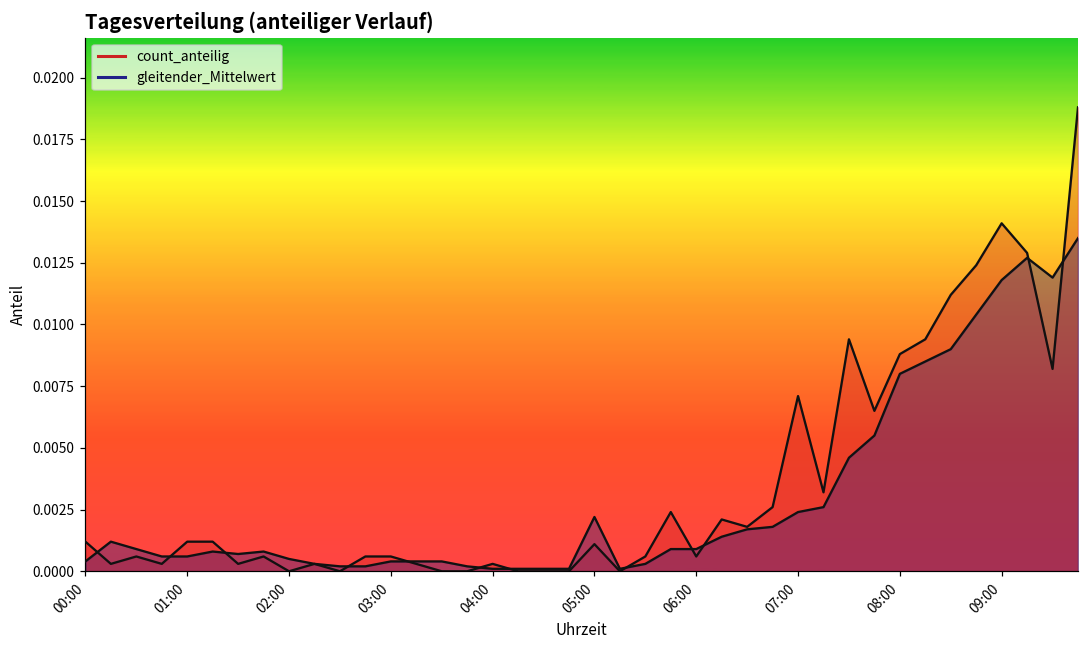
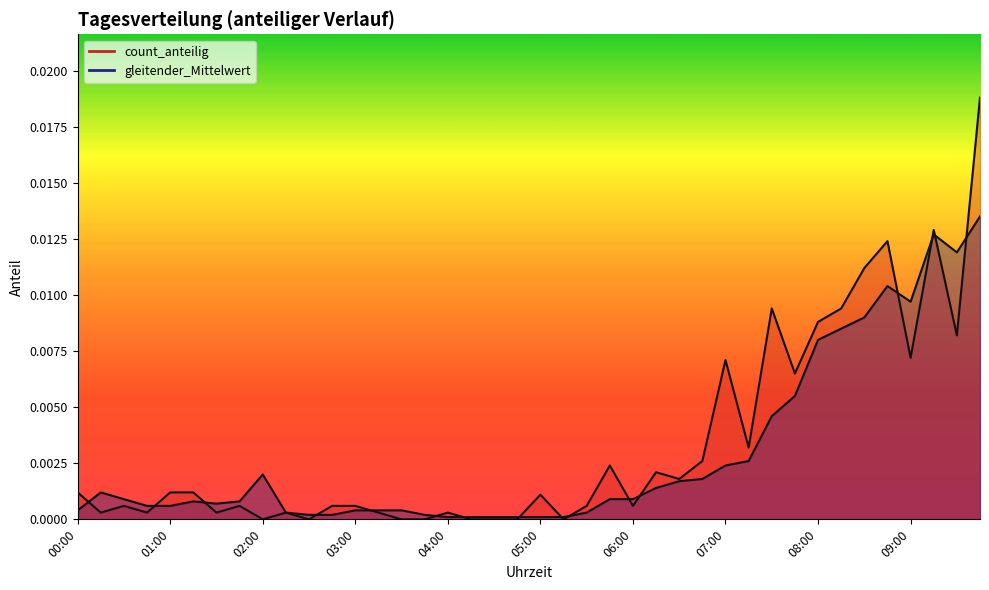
  {
    "count_anteilig": {
      "00:00": 0.0012,
      "01:00": 0.0012,
      "02:00": 0.0000,
      "03:00": 0.0006,
      "04:00": 0.0003,
      "05:00": 0.0011,
      "06:00": 0.0006,
      "07:00": 0.0071,
      "08:00": 0.0088,
-     "09:00": 0.0141
+     "09:00": 0.0072
    },
    "gleitender_Mittelwert": {
      "00:00": 0.0004,
      "01:00": 0.0006,
-     "02:00": 0.0005,
+     "02:00": 0.0020,
      "03:00": 0.0004,
      "04:00": 0.0001,
-     "05:00": 0.0022,
+     "05:00": 0.0001,
      "06:00": 0.0009,
      "07:00": 0.0024,
      "08:00": 0.0080,
-     "09:00": 0.0118
+     "09:00": 0.0097
    }
  }
